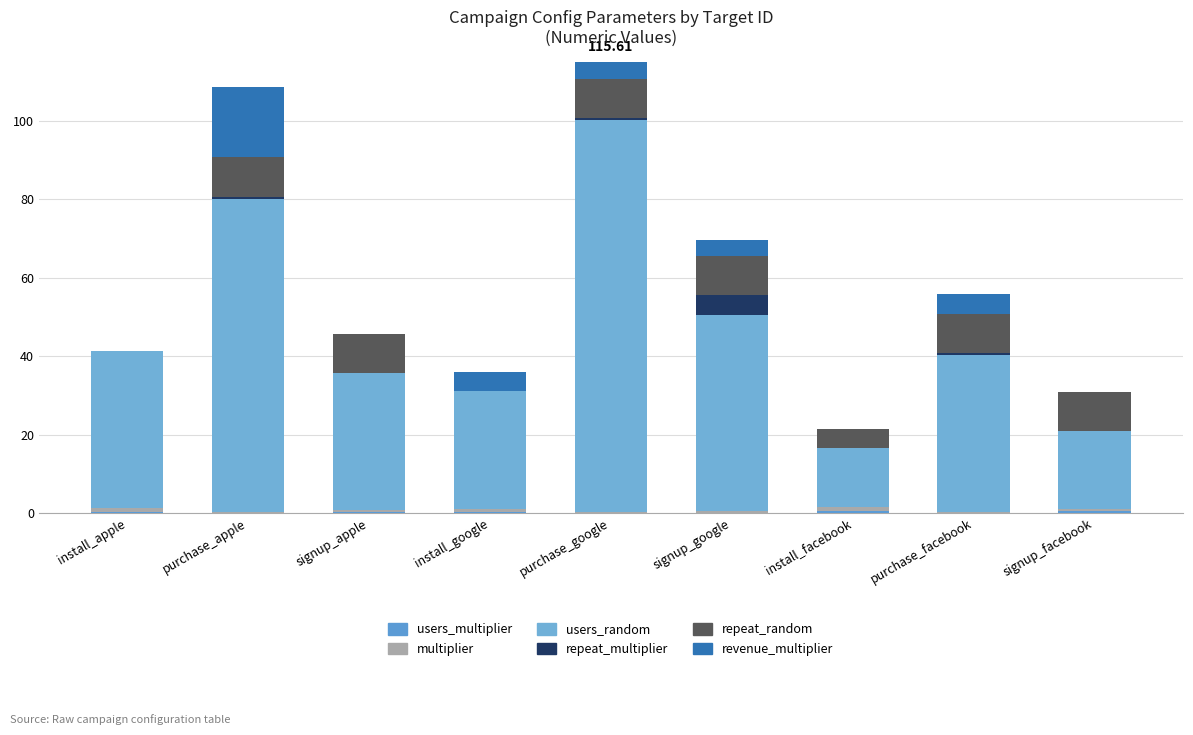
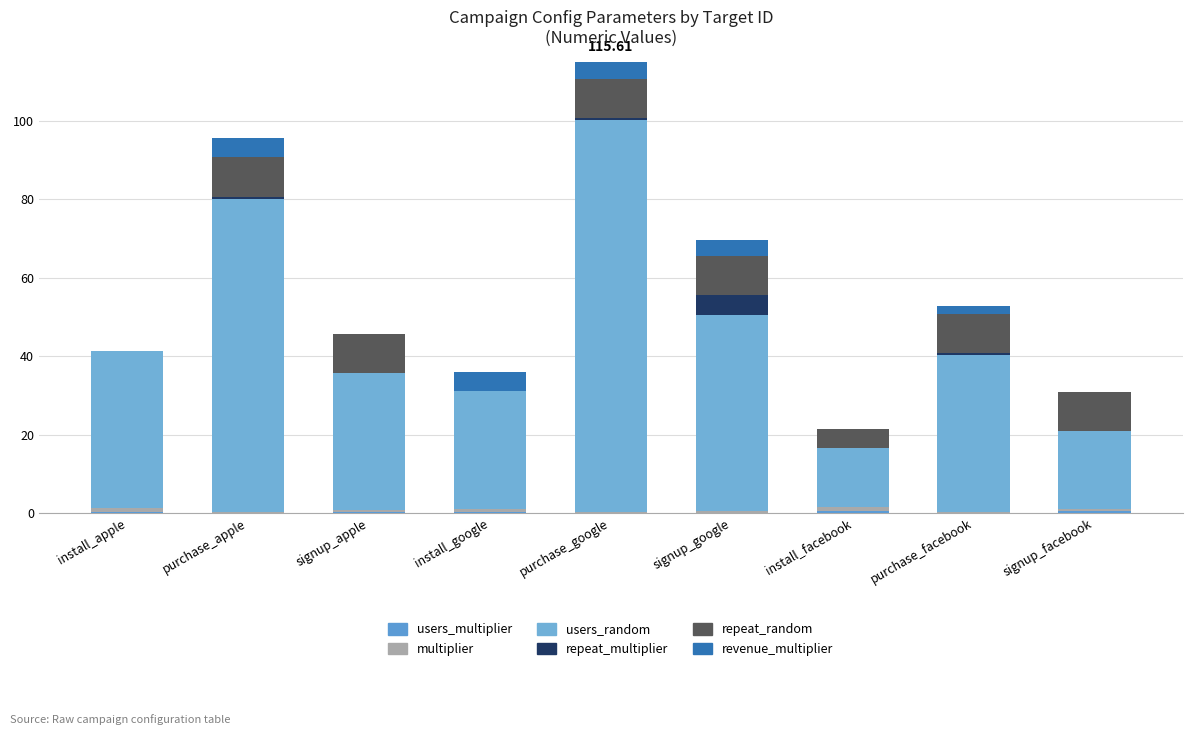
  {
    "multiplier": {
      "install_apple": 1,
      "install_google": 1,
      "install_facebook": 1
    },
    "repeat_multiplier": {
      "install_apple": 0,
      "signup_apple": 0,
      "install_google": 0,
      "signup_google": 5,
      "install_facebook": 0,
      "signup_facebook": 0
    },
    "repeat_random": {
      "install_apple": 0,
      "purchase_apple": 10,
      "signup_apple": 10,
      "install_google": 0,
      "purchase_google": 10,
      "signup_google": 10,
      "install_facebook": 5,
      "purchase_facebook": 10,
      "signup_facebook": 10
    },
    "revenue_multiplier": {
      "install_apple": 0,
-     "purchase_apple": 18,
+     "purchase_apple": 5,
      "signup_apple": 0,
      "install_google": 5,
      "signup_google": 4,
      "install_facebook": 0,
-     "purchase_facebook": 5,
+     "purchase_facebook": 2,
      "signup_facebook": 0
    }
  }
